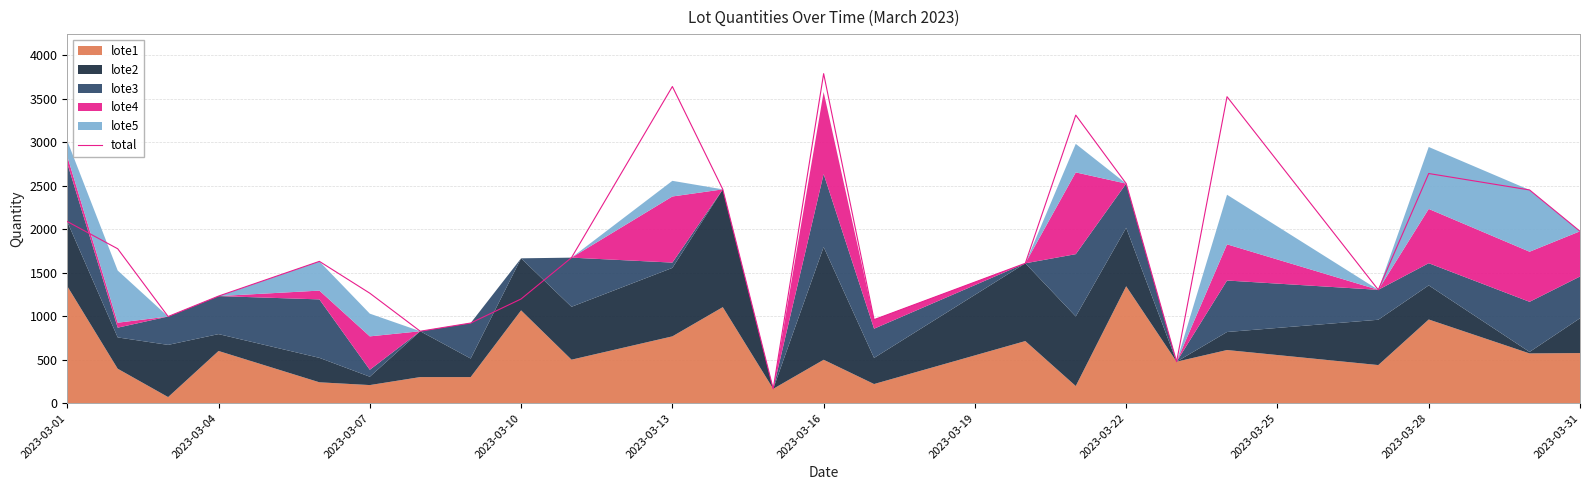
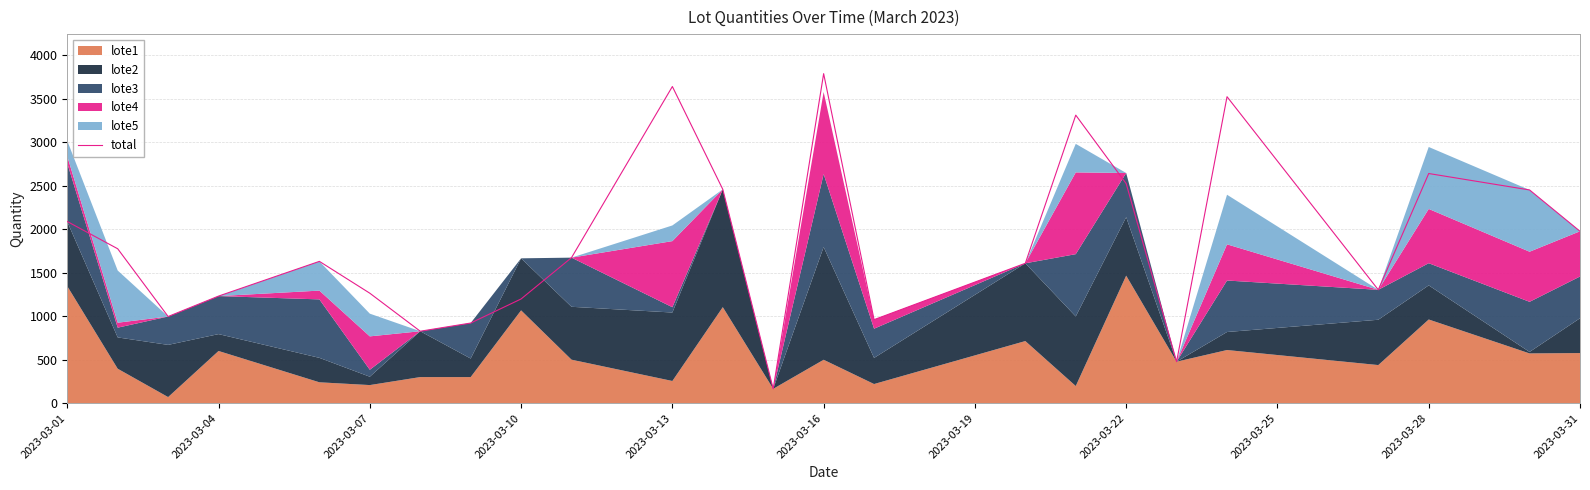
  {
    "lote1": {
      "2023-03-01": 1300,
      "2023-03-04": 600,
      "2023-03-07": 200,
      "2023-03-10": 1100,
-     "2023-03-13": 800,
+     "2023-03-13": 300,
      "2023-03-16": 500,
-     "2023-03-22": 1300,
+     "2023-03-22": 1500,
      "2023-03-28": 1000,
      "2023-03-31": 600
    },
    "lote5": {
      "2023-03-01": 200,
      "2023-03-07": 300,
      "2023-03-13": 200,
      "2023-03-28": 700
    }
  }
